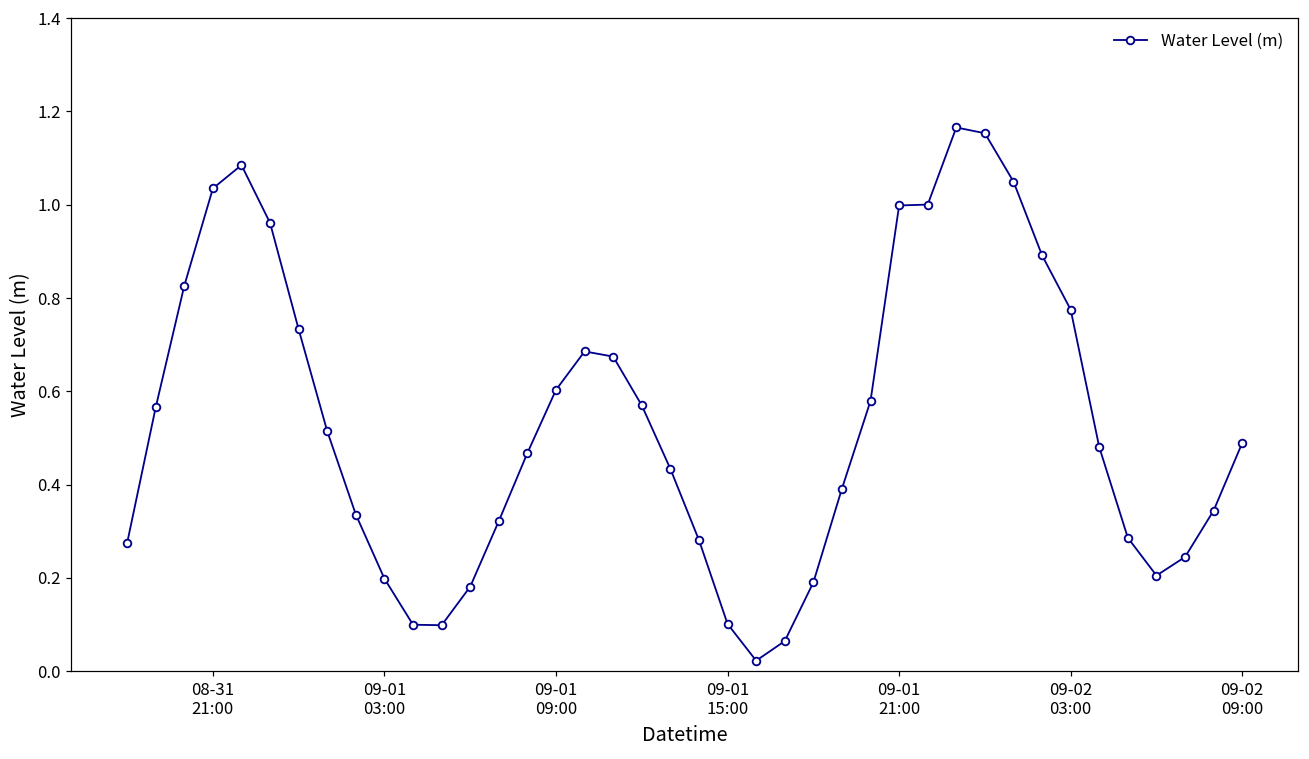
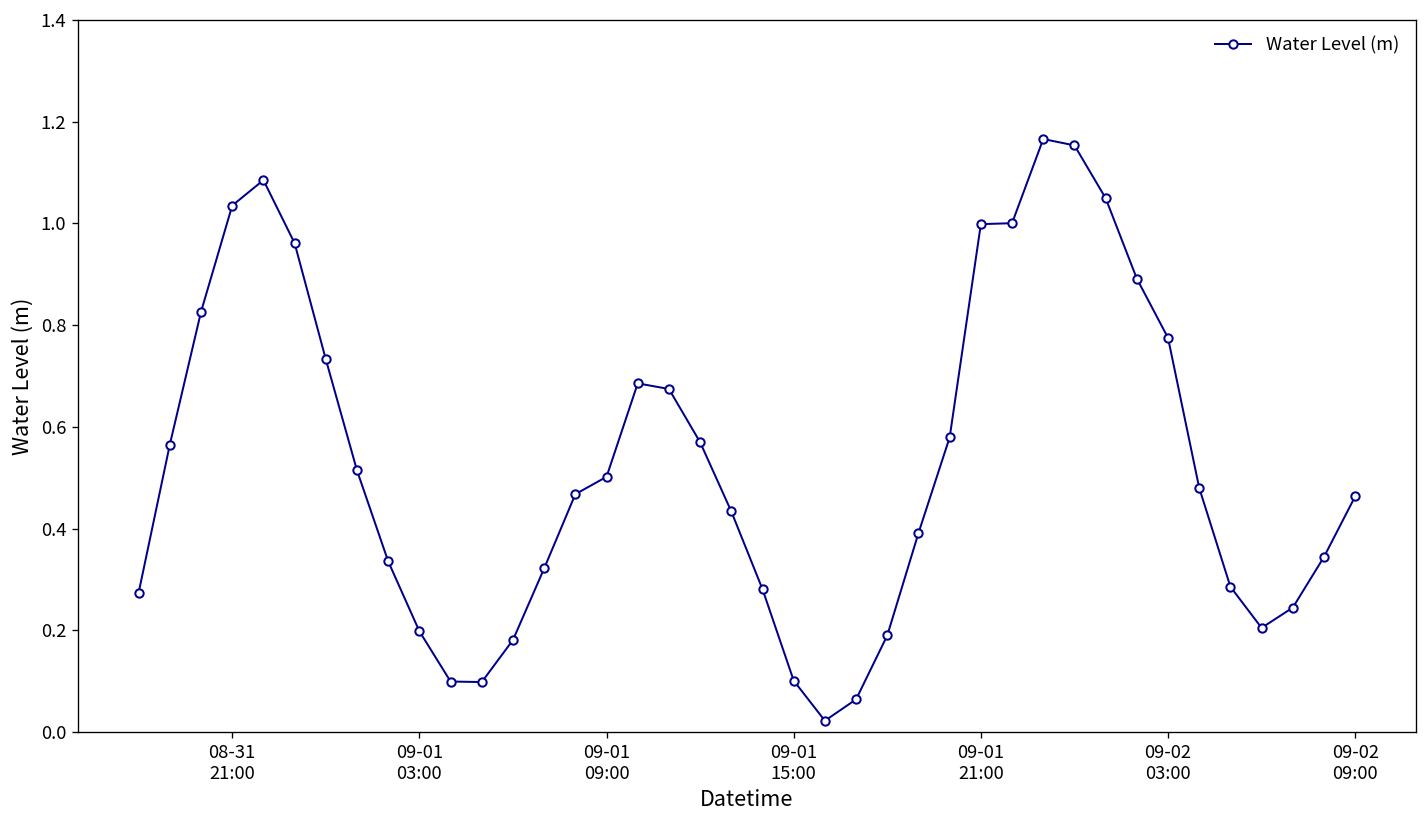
  {
    "08-31 21:00": 1.03,
    "09-01 03:00": 0.20,
-   "09-01 09:00": 0.60,
+   "09-01 09:00": 0.50,
    "09-01 15:00": 0.10,
    "09-01 21:00": 1.00,
    "09-02 03:00": 0.77,
-   "09-02 09:00": 0.49
+   "09-02 09:00": 0.46
  }
